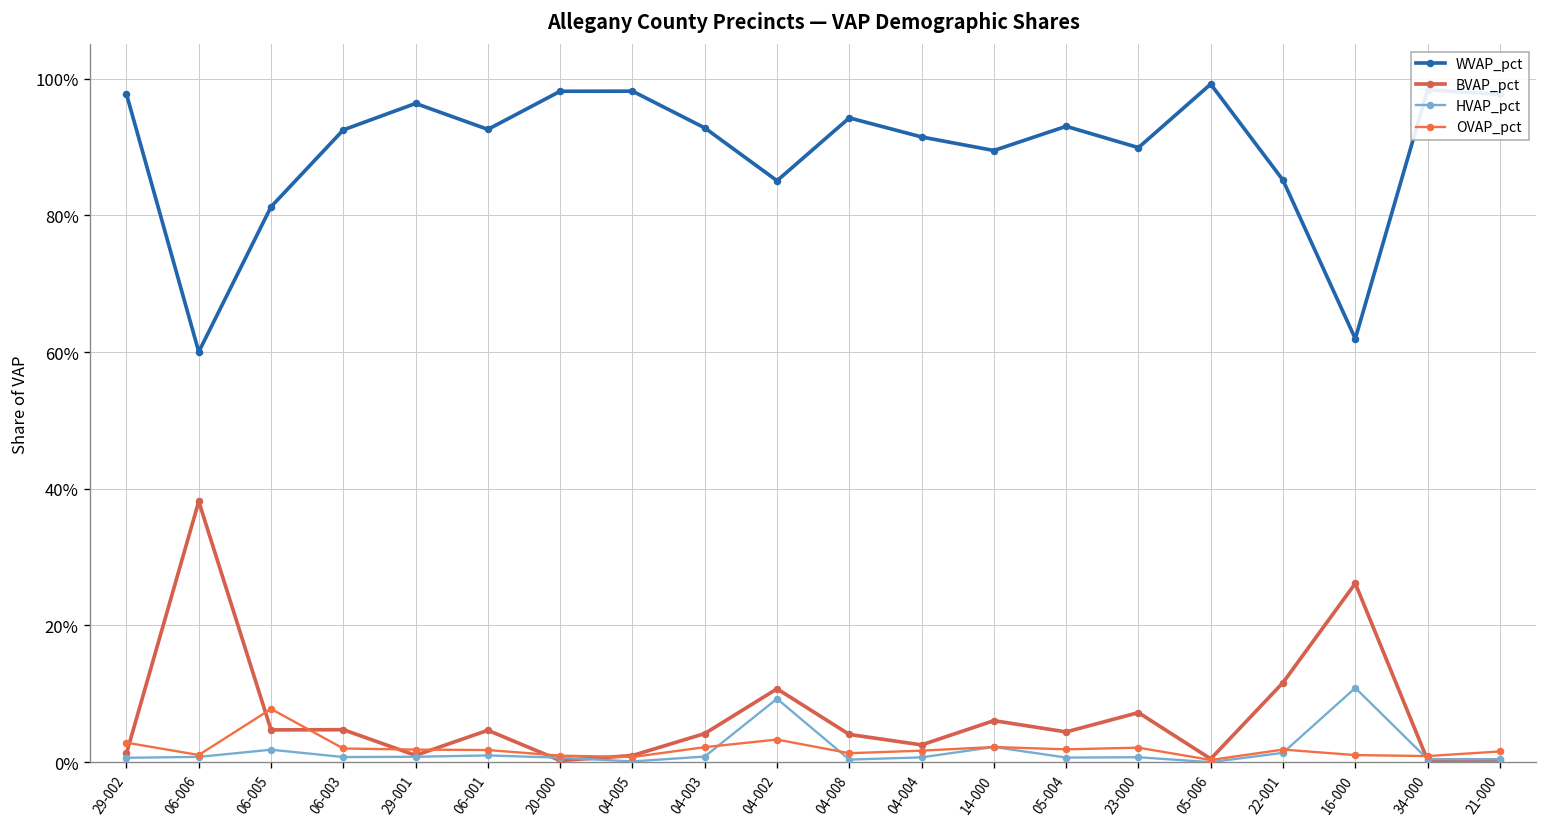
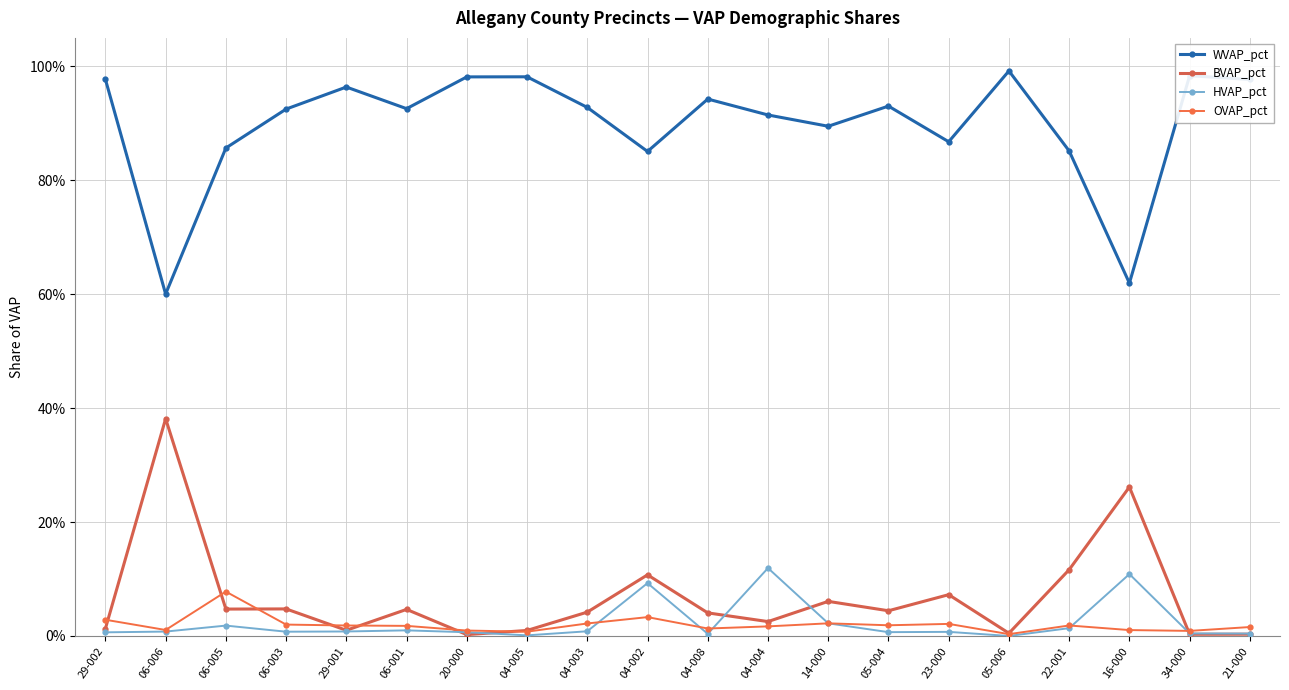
  {
    "WVAP_pct": {
      "29-002": "98%",
      "06-006": "60%",
-     "06-005": "81%",
+     "06-005": "86%",
      "06-003": "93%",
      "29-001": "96%",
      "06-001": "93%",
      "20-000": "98%",
      "04-005": "98%",
      "04-003": "93%",
      "04-002": "85%",
      "04-008": "94%",
      "04-004": "91%",
      "14-000": "89%",
      "05-004": "93%",
-     "23-000": "90%",
+     "23-000": "87%",
      "05-006": "99%",
      "22-001": "85%",
      "16-000": "62%"
    },
    "HVAP_pct": {
      "29-002": "1%",
      "06-005": "2%",
      "06-003": "1%",
      "06-001": "1%",
      "04-005": "0%",
      "04-003": "1%",
      "04-002": "9%",
      "04-008": "0%",
-     "04-004": "1%",
+     "04-004": "12%",
      "05-004": "1%",
      "23-000": "1%",
      "22-001": "1%",
      "16-000": "11%"
    }
  }
